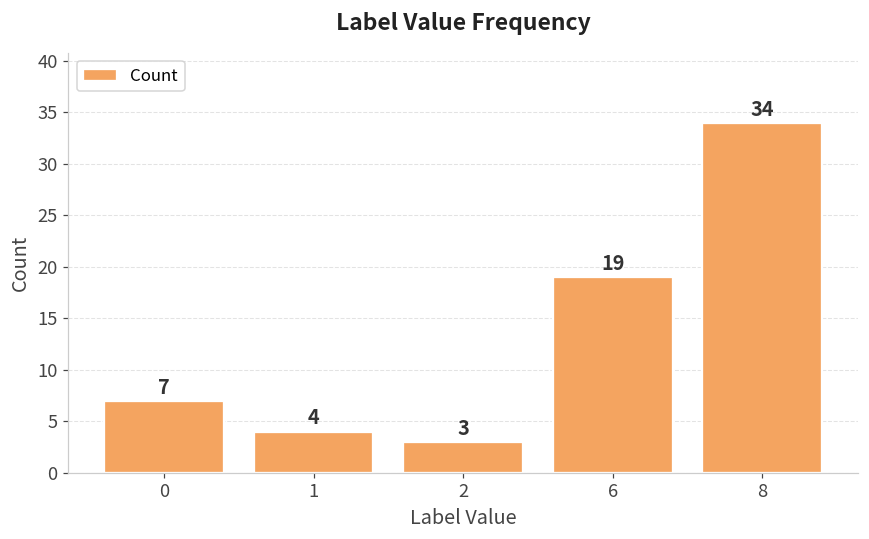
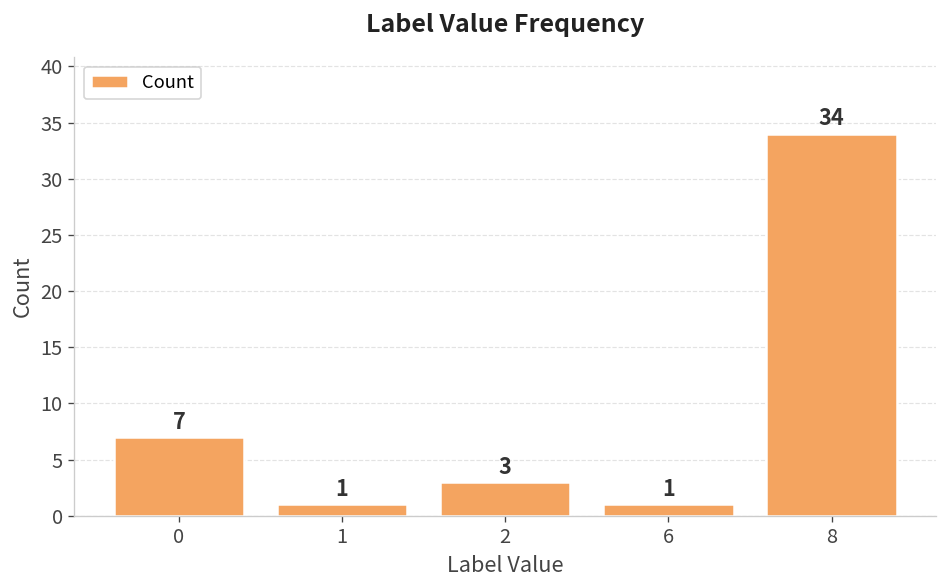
  {
    "0": 7,
-   "1": 4,
+   "1": 1,
    "2": 3,
-   "6": 19,
+   "6": 1,
    "8": 34
  }
